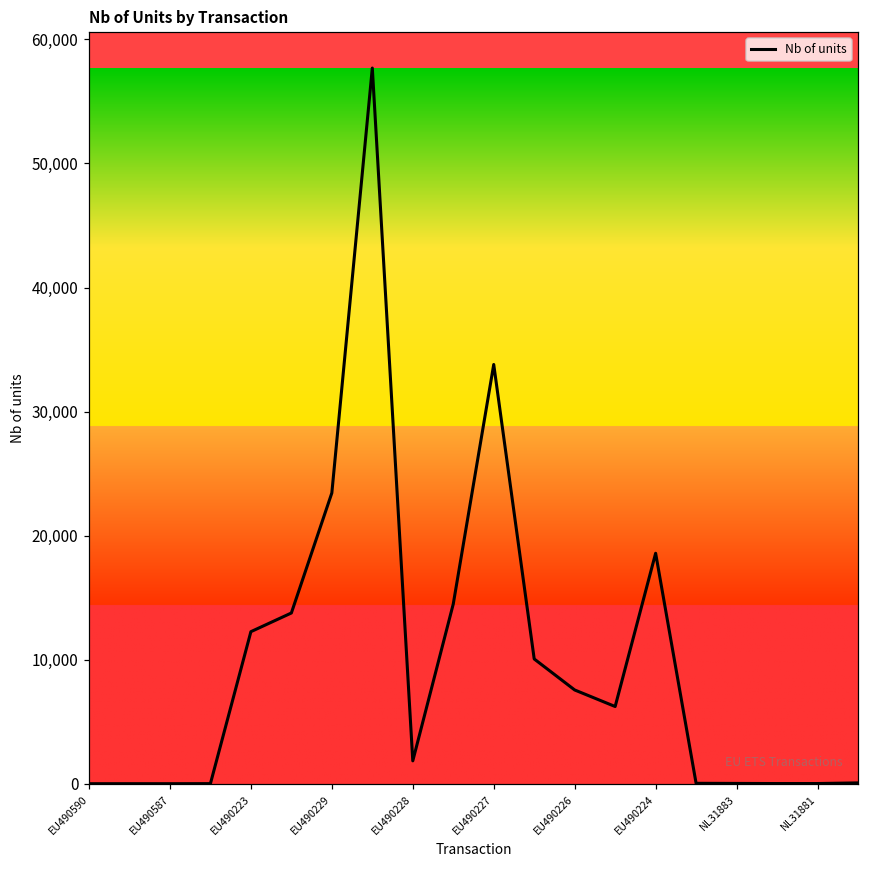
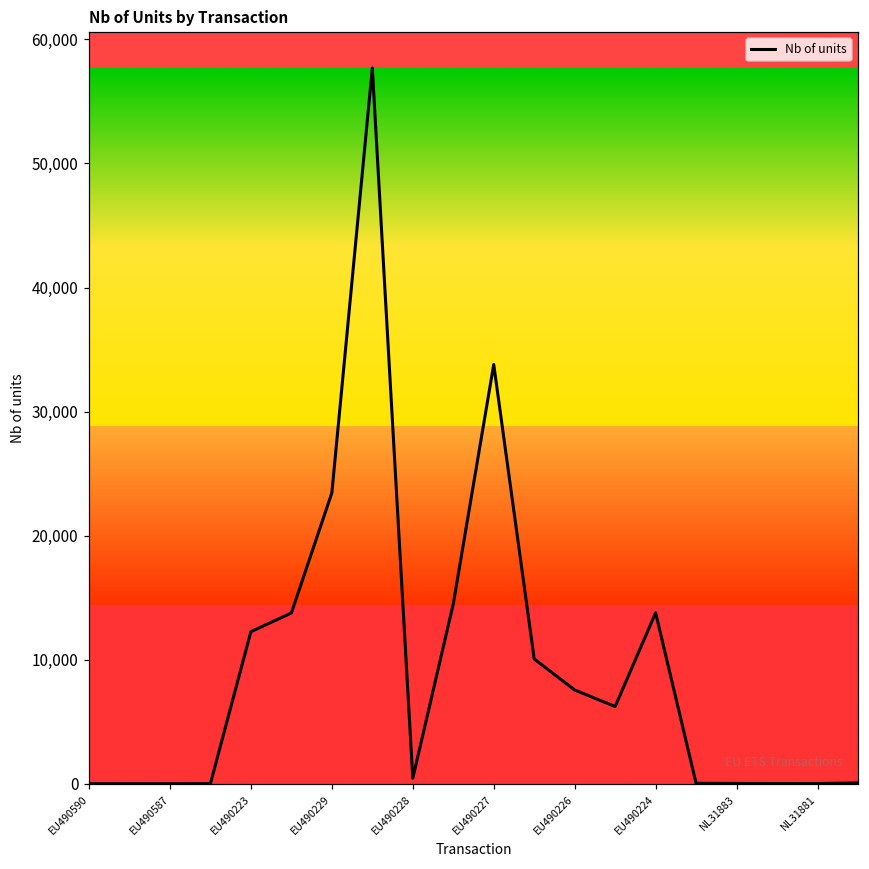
  {
    "EU490590": "0",
    "EU490587": "0",
    "EU490223": "12,300",
    "EU490229": "23,400",
-   "EU490228": "1,800",
+   "EU490228": "400",
    "EU490227": "33,800",
    "EU490226": "7,600",
-   "EU490224": "18,600",
+   "EU490224": "13,800",
    "NL31883": "0",
    "NL31881": "0"
  }
